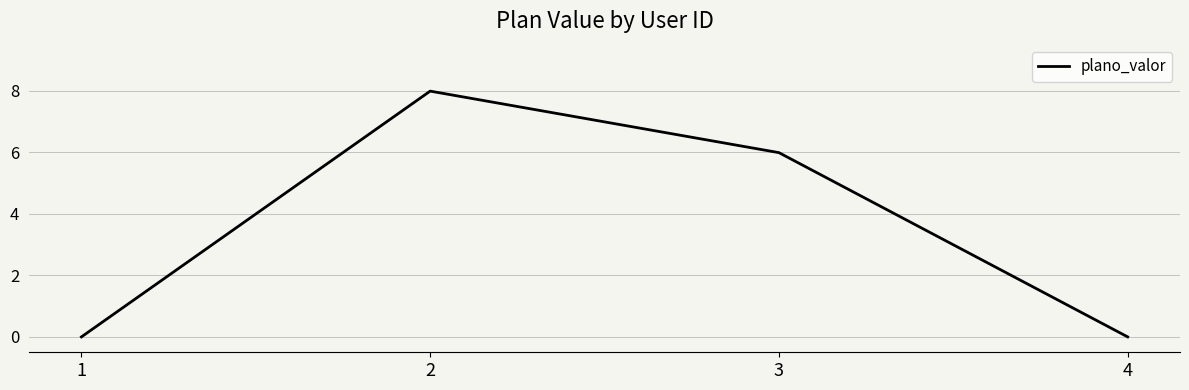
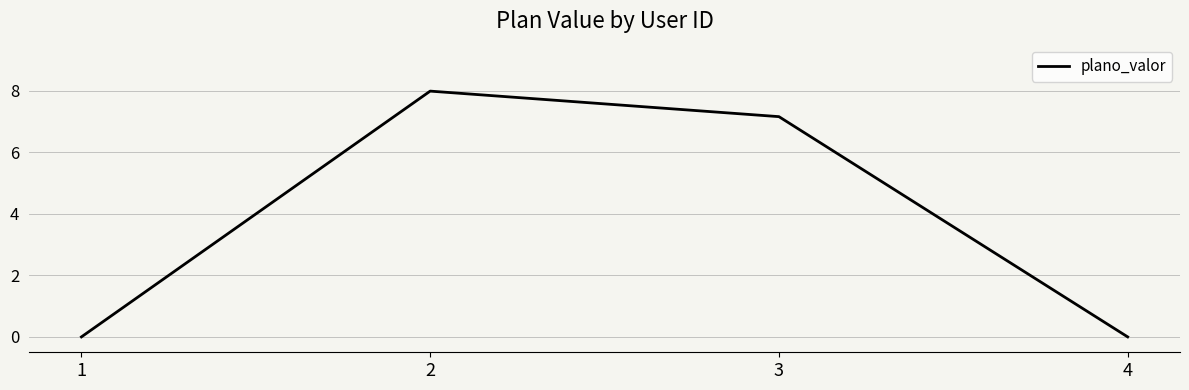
  {
    "1": 0.0,
    "2": 8.0,
-   "3": 6.0,
+   "3": 7.2,
    "4": 0.0
  }
